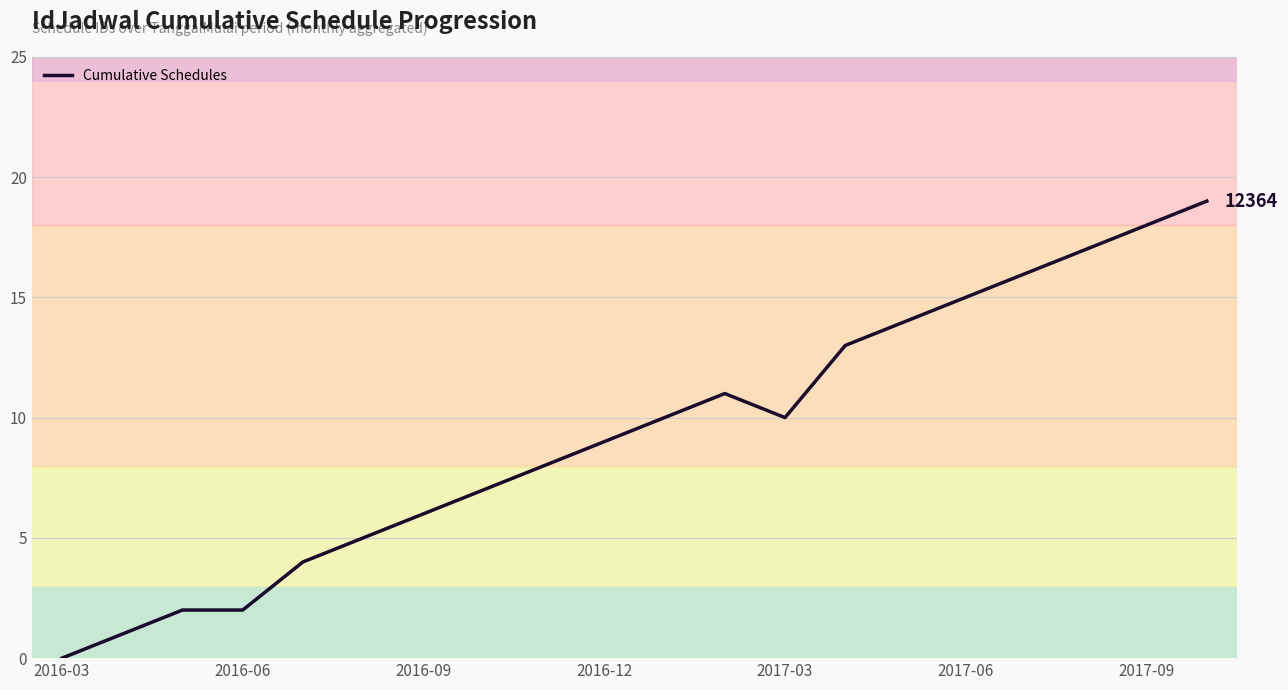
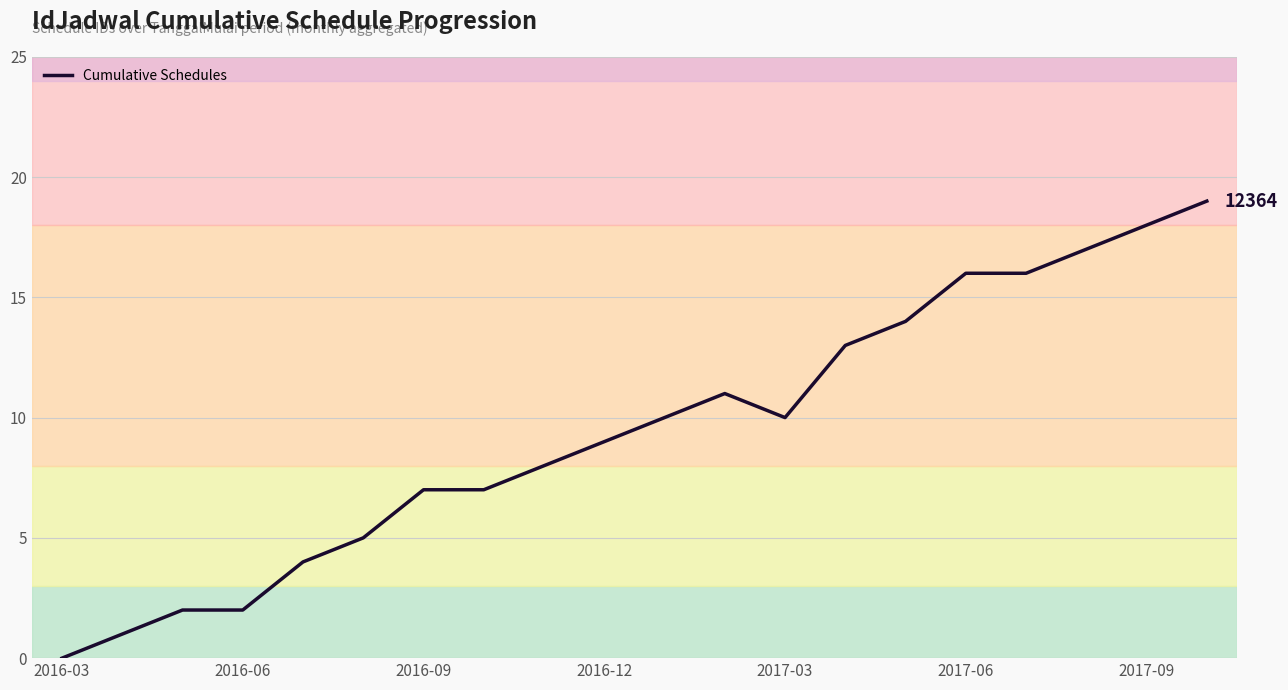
  {
    "2016-03": 0.0,
    "2016-06": 2.0,
-   "2016-09": 6.0,
+   "2016-09": 7.0,
    "2016-12": 9.0,
    "2017-03": 10.0,
-   "2017-06": 15.0,
+   "2017-06": 16.0,
    "2017-09": 18.0
  }
